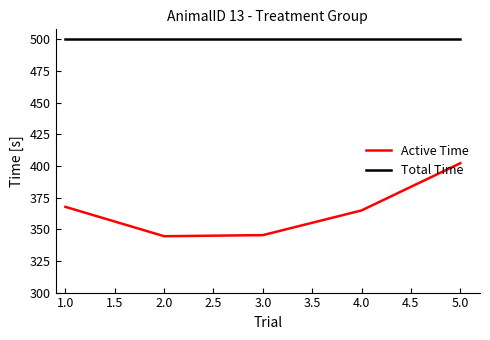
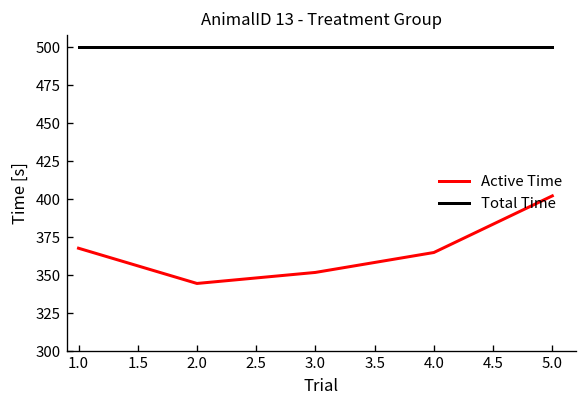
  {
    "Active Time": {
      "1.0": 368,
      "2.0": 344,
-     "3.0": 345,
+     "3.0": 352,
      "4.0": 365,
      "5.0": 402
    },
    "Total Time": {
      "1.0": 500,
      "2.0": 500,
      "3.0": 500,
      "4.0": 500,
      "5.0": 500
    }
  }
